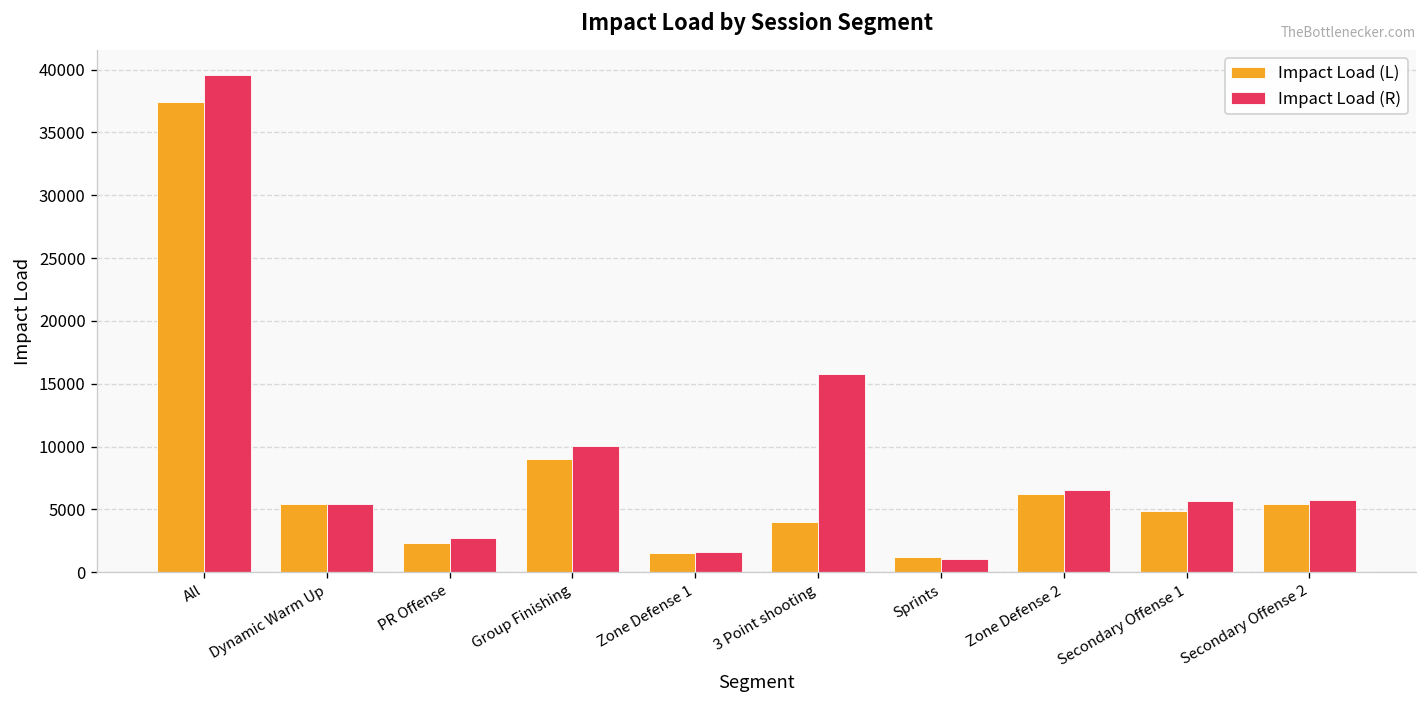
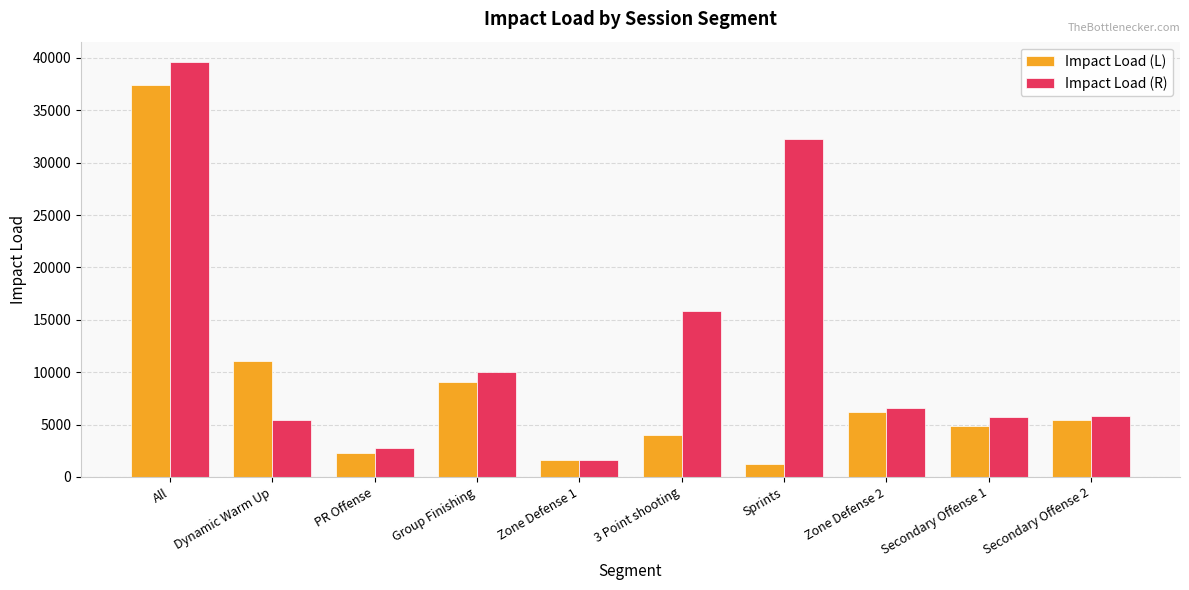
  {
    "Impact Load (L)": {
      "All": 37400,
-     "Dynamic Warm Up": 5500,
+     "Dynamic Warm Up": 11100,
      "PR Offense": 2300,
      "Group Finishing": 9000,
      "Zone Defense 1": 1600,
      "3 Point shooting": 4000,
      "Sprints": 1200,
      "Zone Defense 2": 6200,
      "Secondary Offense 1": 4900,
      "Secondary Offense 2": 5400
    },
    "Impact Load (R)": {
      "All": 39600,
      "Dynamic Warm Up": 5500,
      "PR Offense": 2700,
      "Group Finishing": 10000,
      "Zone Defense 1": 1600,
      "3 Point shooting": 15800,
-     "Sprints": 1100,
+     "Sprints": 32300,
      "Zone Defense 2": 6500,
      "Secondary Offense 1": 5700,
      "Secondary Offense 2": 5800
    }
  }
